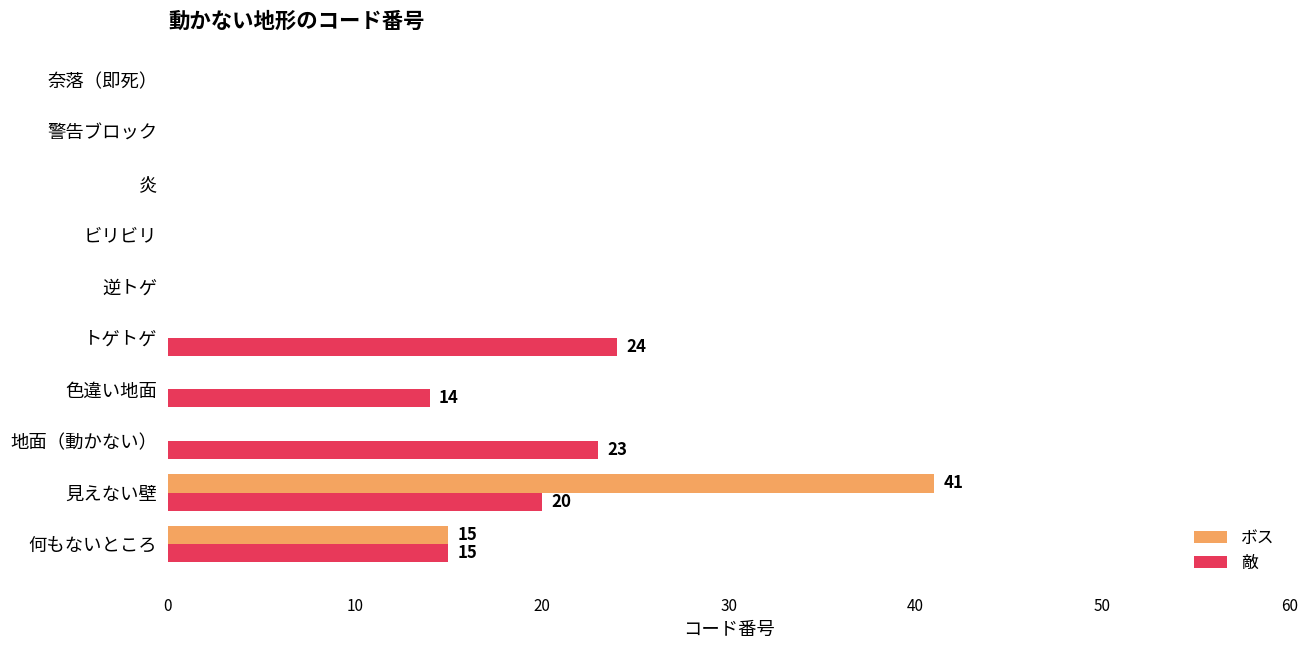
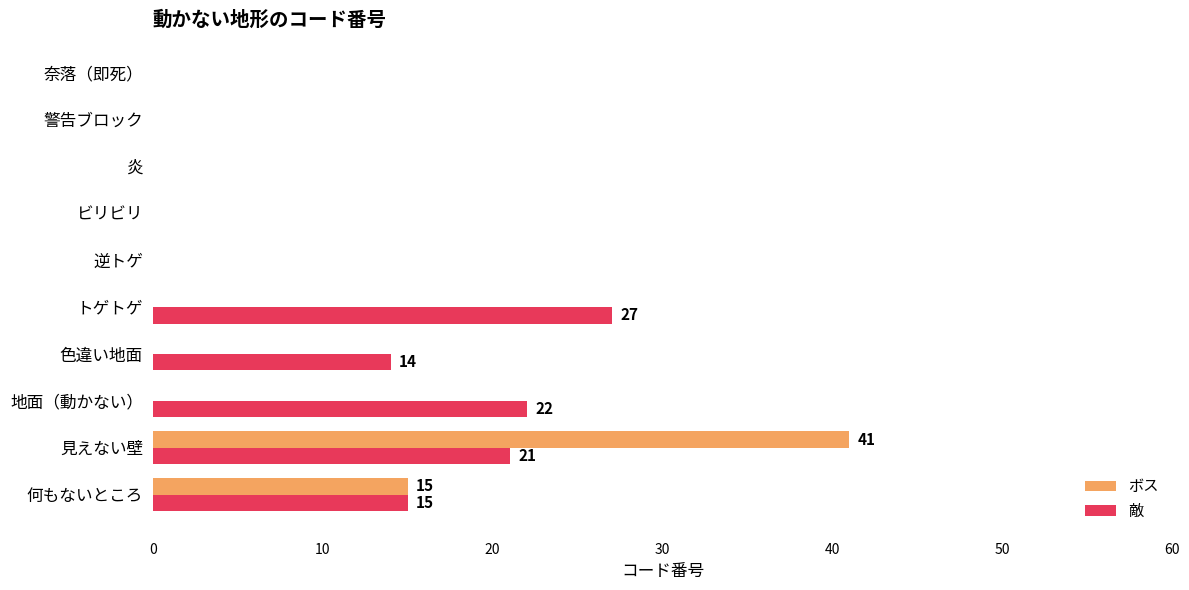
  {
    "ボス": {
      "見えない壁": 41,
      "何もないところ": 15
    },
    "敵": {
-     "トゲトゲ": 24,
+     "トゲトゲ": 27,
      "色違い地面": 14,
-     "地面（動かない）": 23,
-     "見えない壁": 20,
+     "地面（動かない）": 22,
+     "見えない壁": 21,
      "何もないところ": 15
    }
  }
